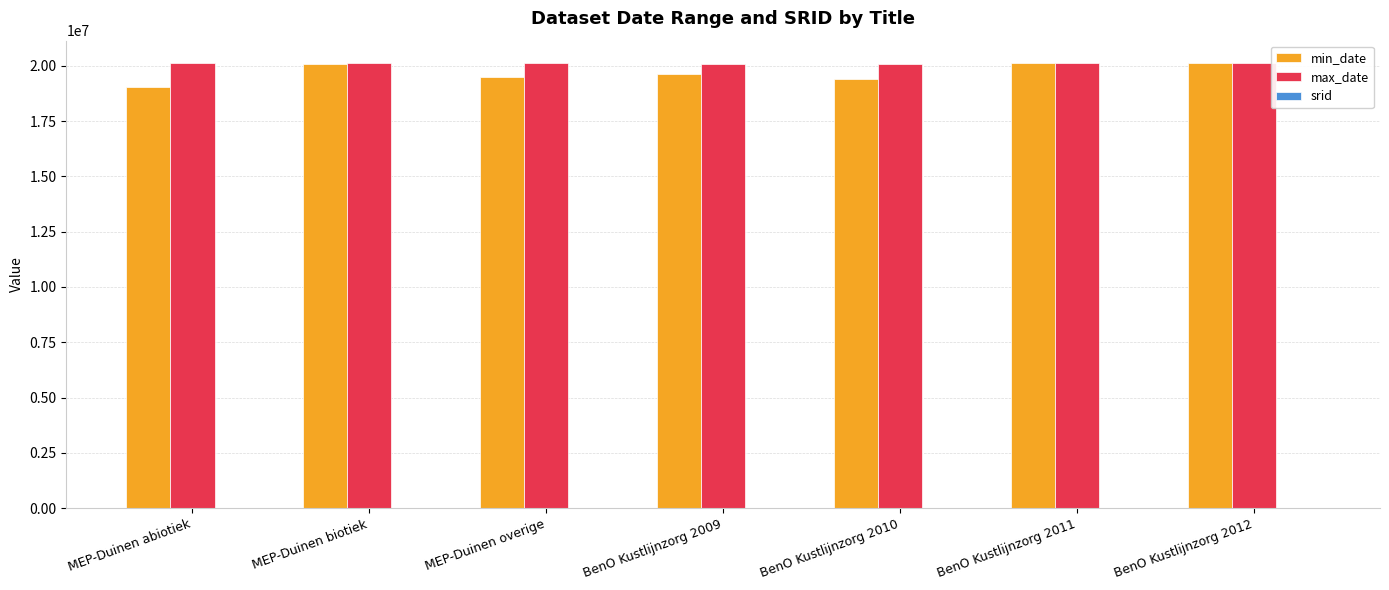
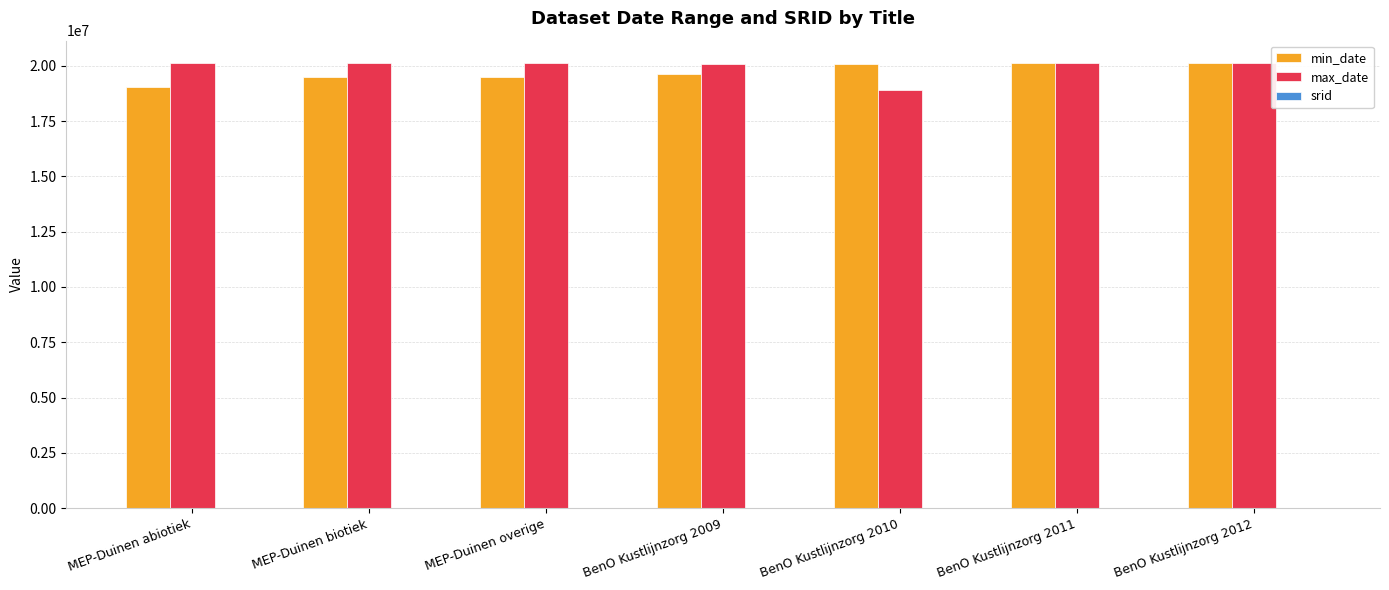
  {
    "min_date": {
      "MEP-Duinen abiotiek": 19000000,
-     "MEP-Duinen biotiek": 20100000,
+     "MEP-Duinen biotiek": 19500000,
      "MEP-Duinen overige": 19500000,
      "BenO Kustlijnzorg 2009": 19600000,
-     "BenO Kustlijnzorg 2010": 19400000,
+     "BenO Kustlijnzorg 2010": 20100000,
      "BenO Kustlijnzorg 2011": 20100000,
      "BenO Kustlijnzorg 2012": 20100000
    },
    "max_date": {
      "MEP-Duinen abiotiek": 20100000,
      "MEP-Duinen biotiek": 20100000,
      "MEP-Duinen overige": 20100000,
      "BenO Kustlijnzorg 2009": 20100000,
-     "BenO Kustlijnzorg 2010": 20100000,
+     "BenO Kustlijnzorg 2010": 18900000,
      "BenO Kustlijnzorg 2011": 20100000,
      "BenO Kustlijnzorg 2012": 20100000
    }
  }
